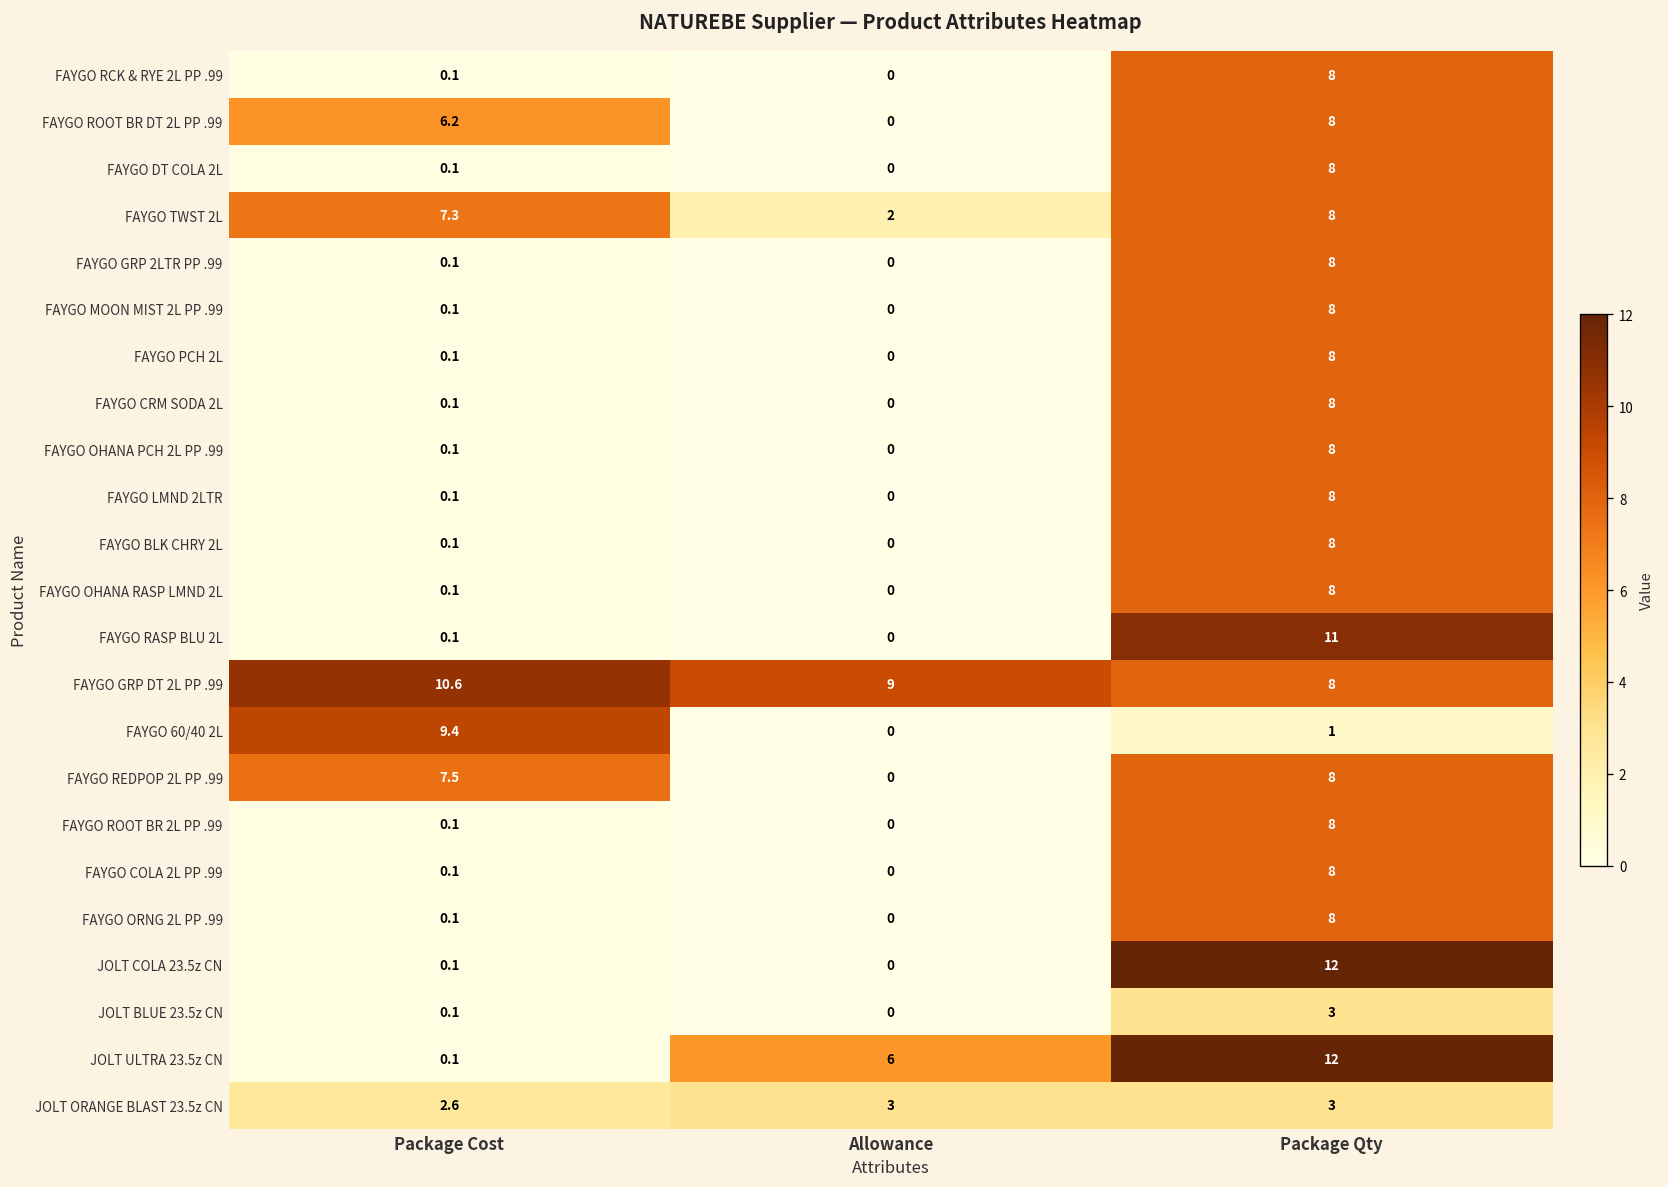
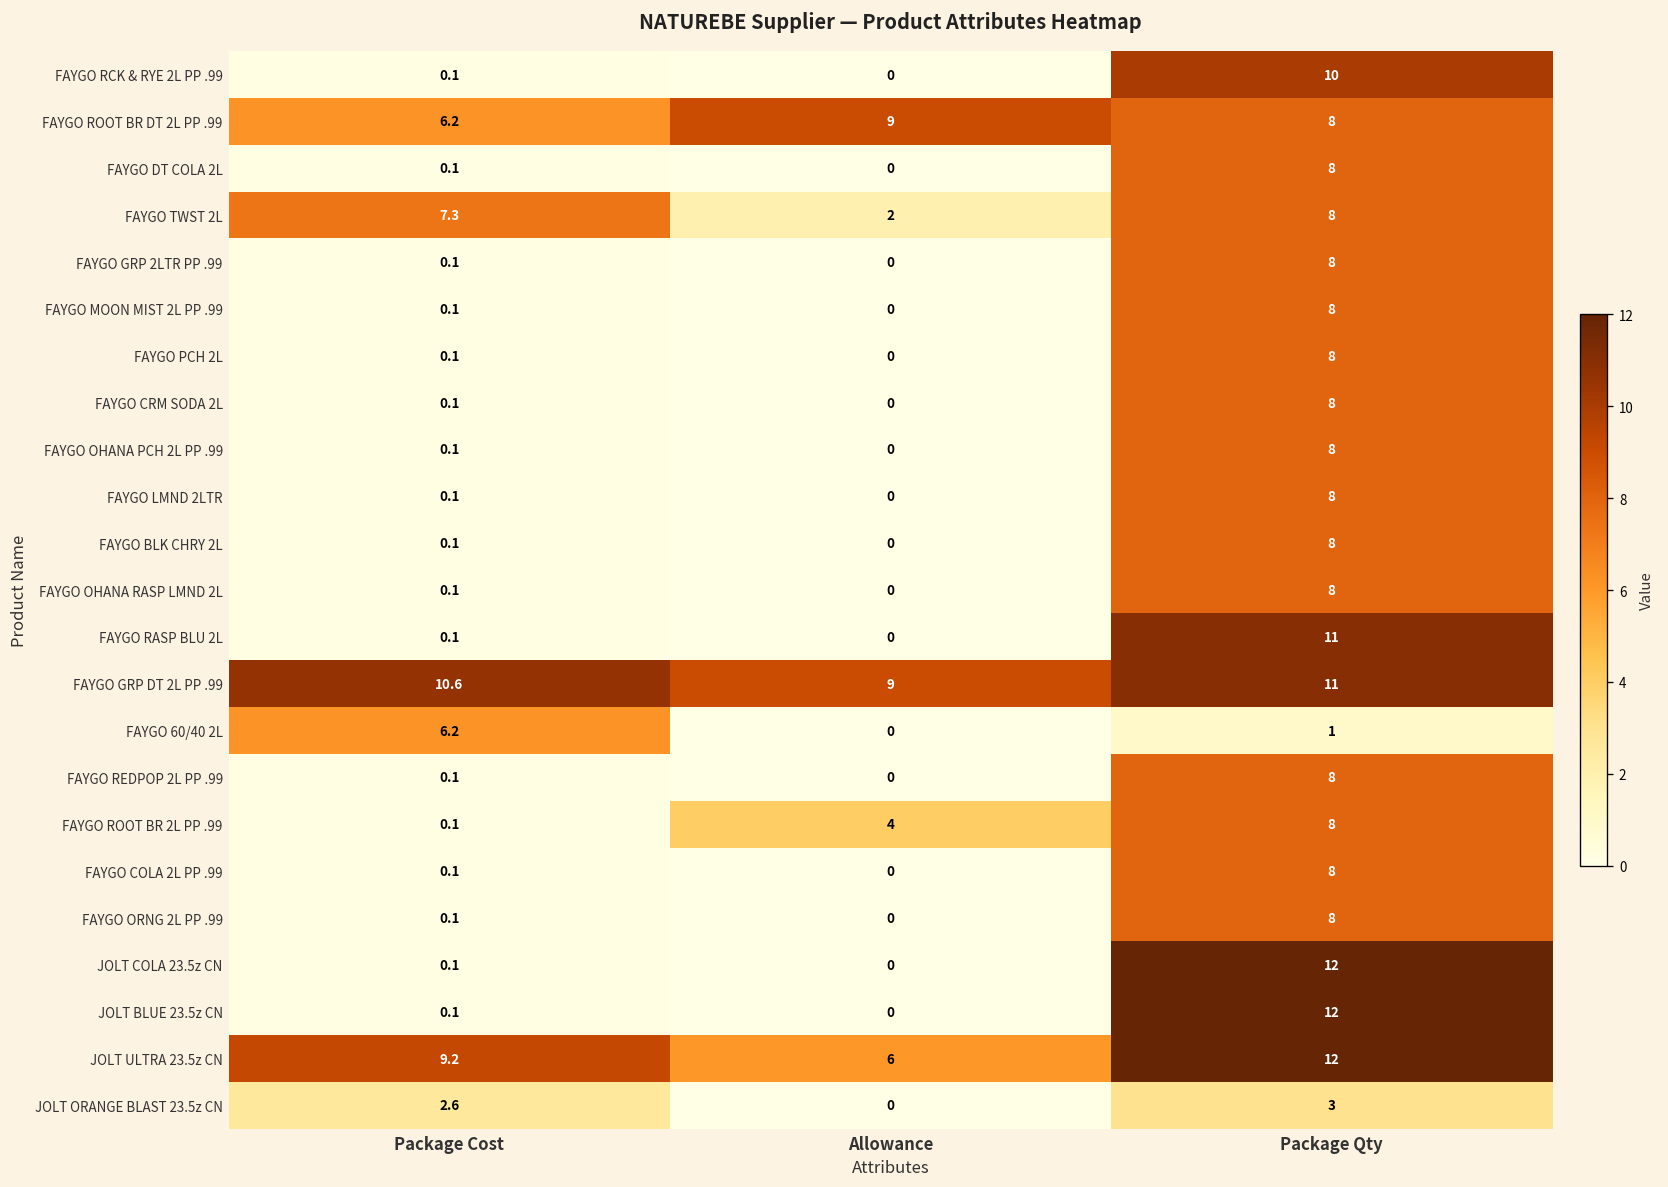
  {
    "FAYGO RCK & RYE 2L PP .99": {
      "Package Cost": 0.1,
      "Allowance": 0,
-     "Package Qty": 8
+     "Package Qty": 10
    },
    "FAYGO ROOT BR DT 2L PP .99": {
      "Package Cost": 6.2,
-     "Allowance": 0,
+     "Allowance": 9,
      "Package Qty": 8
    },
    "FAYGO DT COLA 2L": {
      "Package Cost": 0.1,
      "Allowance": 0,
      "Package Qty": 8
    },
    "FAYGO TWST 2L": {
      "Package Cost": 7.3,
      "Allowance": 2,
      "Package Qty": 8
    },
    "FAYGO GRP 2LTR PP .99": {
      "Package Cost": 0.1,
      "Allowance": 0,
      "Package Qty": 8
    },
    "FAYGO MOON MIST 2L PP .99": {
      "Package Cost": 0.1,
      "Allowance": 0,
      "Package Qty": 8
    },
    "FAYGO PCH 2L": {
      "Package Cost": 0.1,
      "Allowance": 0,
      "Package Qty": 8
    },
    "FAYGO CRM SODA 2L": {
      "Package Cost": 0.1,
      "Allowance": 0,
      "Package Qty": 8
    },
    "FAYGO OHANA PCH 2L PP .99": {
      "Package Cost": 0.1,
      "Allowance": 0,
      "Package Qty": 8
    },
    "FAYGO LMND 2LTR": {
      "Package Cost": 0.1,
      "Allowance": 0,
      "Package Qty": 8
    },
    "FAYGO BLK CHRY 2L": {
      "Package Cost": 0.1,
      "Allowance": 0,
      "Package Qty": 8
    },
    "FAYGO OHANA RASP LMND 2L": {
      "Package Cost": 0.1,
      "Allowance": 0,
      "Package Qty": 8
    },
    "FAYGO RASP BLU 2L": {
      "Package Cost": 0.1,
      "Allowance": 0,
      "Package Qty": 11
    },
    "FAYGO GRP DT 2L PP .99": {
      "Package Cost": 10.6,
      "Allowance": 9,
-     "Package Qty": 8
+     "Package Qty": 11
    },
    "FAYGO 60/40 2L": {
-     "Package Cost": 9.4,
+     "Package Cost": 6.2,
      "Allowance": 0,
      "Package Qty": 1
    },
    "FAYGO REDPOP 2L PP .99": {
-     "Package Cost": 7.5,
+     "Package Cost": 0.1,
      "Allowance": 0,
      "Package Qty": 8
    },
    "FAYGO ROOT BR 2L PP .99": {
      "Package Cost": 0.1,
-     "Allowance": 0,
+     "Allowance": 4,
      "Package Qty": 8
    },
    "FAYGO COLA 2L PP .99": {
      "Package Cost": 0.1,
      "Allowance": 0,
      "Package Qty": 8
    },
    "FAYGO ORNG 2L PP .99": {
      "Package Cost": 0.1,
      "Allowance": 0,
      "Package Qty": 8
    },
    "JOLT COLA 23.5z CN": {
      "Package Cost": 0.1,
      "Allowance": 0,
      "Package Qty": 12
    },
    "JOLT BLUE 23.5z CN": {
      "Package Cost": 0.1,
      "Allowance": 0,
-     "Package Qty": 3
+     "Package Qty": 12
    },
    "JOLT ULTRA 23.5z CN": {
-     "Package Cost": 0.1,
+     "Package Cost": 9.2,
      "Allowance": 6,
      "Package Qty": 12
    },
    "JOLT ORANGE BLAST 23.5z CN": {
      "Package Cost": 2.6,
-     "Allowance": 3,
+     "Allowance": 0,
      "Package Qty": 3
    }
  }
